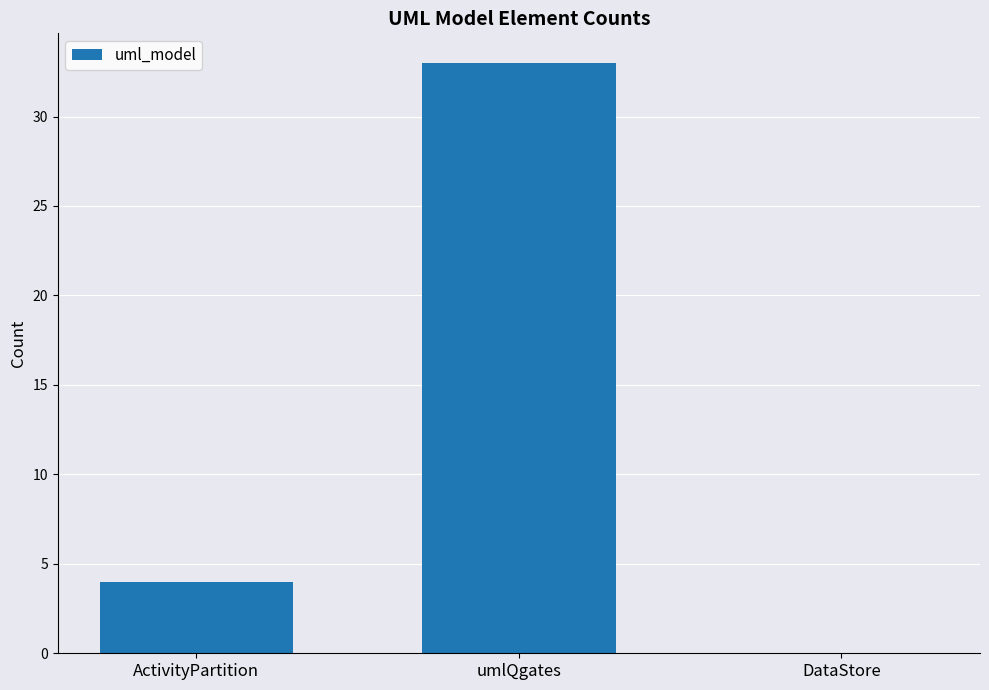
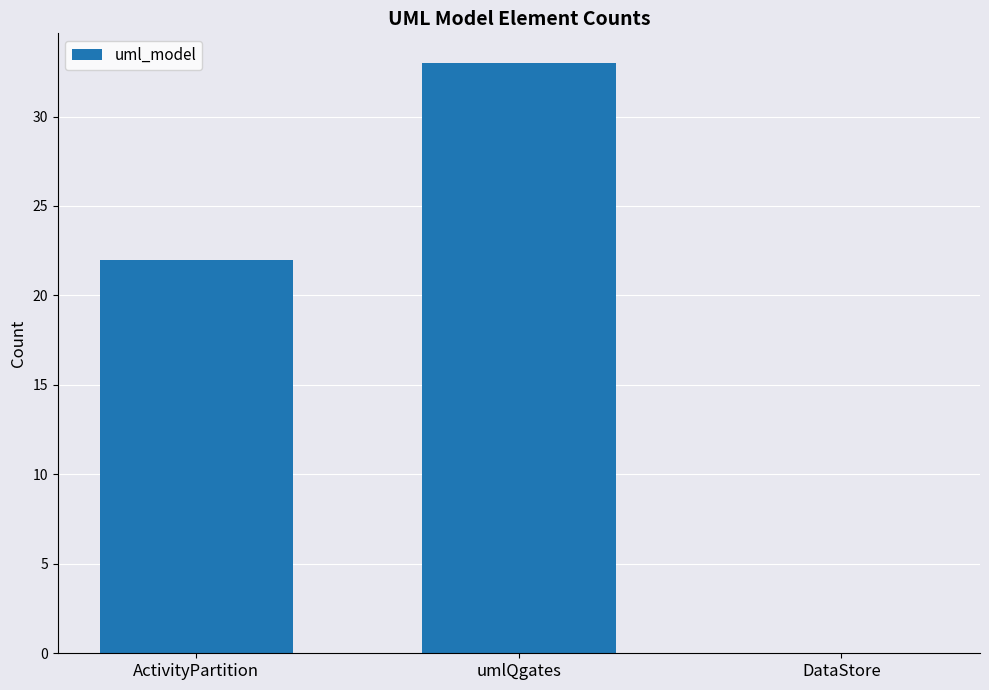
  {
-   "ActivityPartition": 4,
+   "ActivityPartition": 22,
    "umlQgates": 33,
    "DataStore": 0
  }
